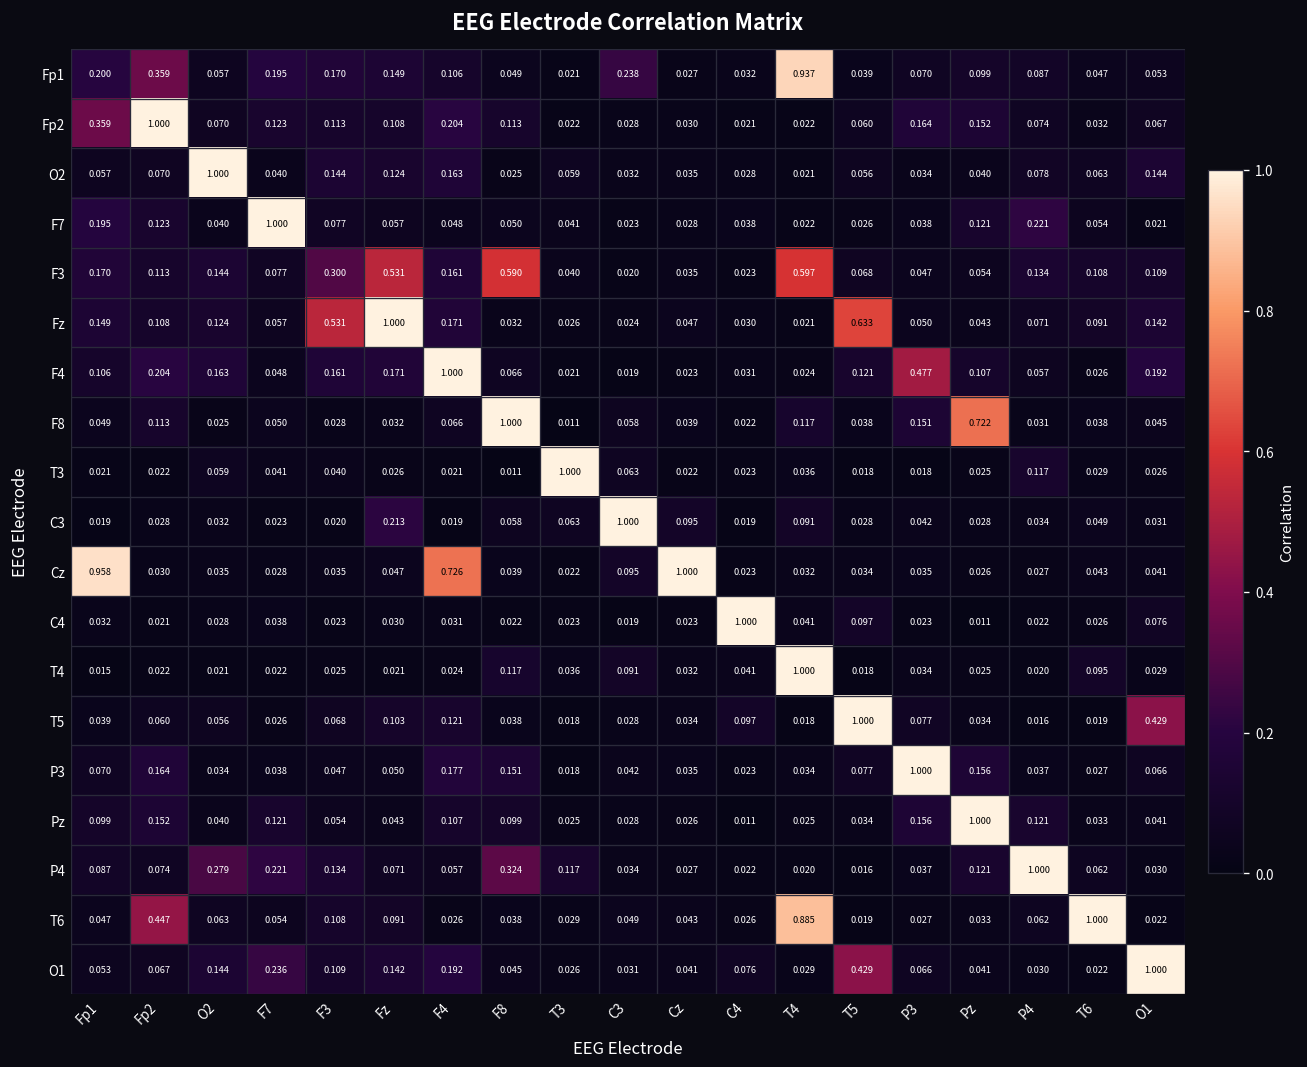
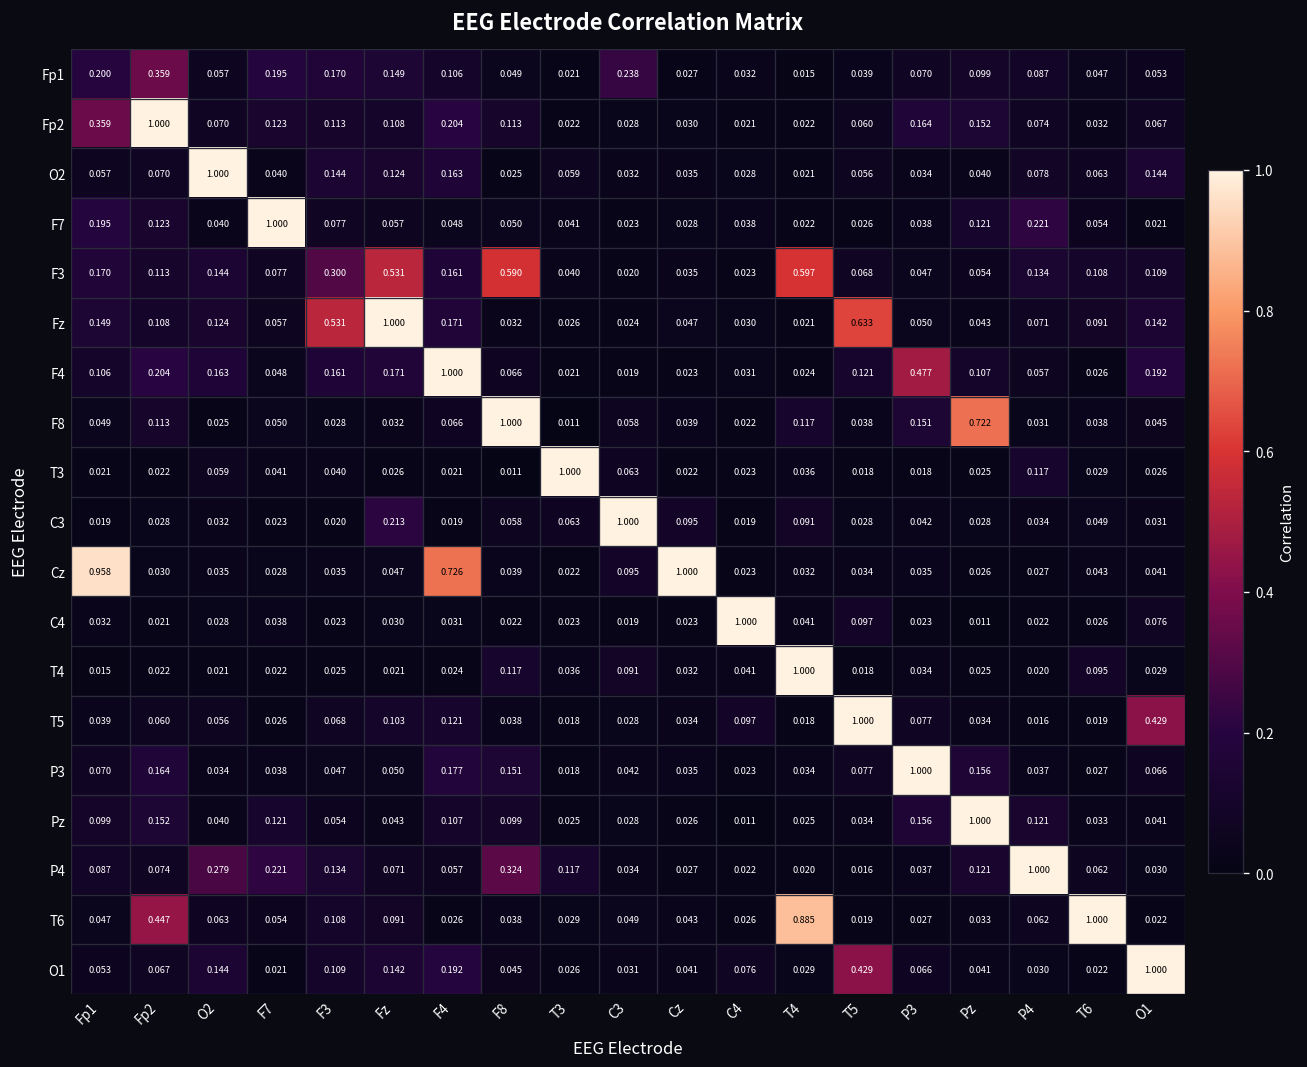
  {
    "Fp1": {
      "Fp1": 0.200,
      "Fp2": 0.359,
      "O2": 0.057,
      "F7": 0.195,
      "F3": 0.170,
      "Fz": 0.149,
      "F4": 0.106,
      "F8": 0.049,
      "T3": 0.021,
      "C3": 0.238,
      "Cz": 0.027,
      "C4": 0.032,
-     "T4": 0.937,
+     "T4": 0.015,
      "T5": 0.039,
      "P3": 0.070,
      "Pz": 0.099,
      "P4": 0.087,
      "T6": 0.047,
      "O1": 0.053
    },
    "O1": {
      "Fp1": 0.053,
      "Fp2": 0.067,
      "O2": 0.144,
-     "F7": 0.236,
+     "F7": 0.021,
      "F3": 0.109,
      "Fz": 0.142,
      "F4": 0.192,
      "F8": 0.045,
      "T3": 0.026,
      "C3": 0.031,
      "Cz": 0.041,
      "C4": 0.076,
      "T4": 0.029,
      "T5": 0.429,
      "P3": 0.066,
      "Pz": 0.041,
      "P4": 0.030,
      "T6": 0.022,
      "O1": 1.000
    }
  }
